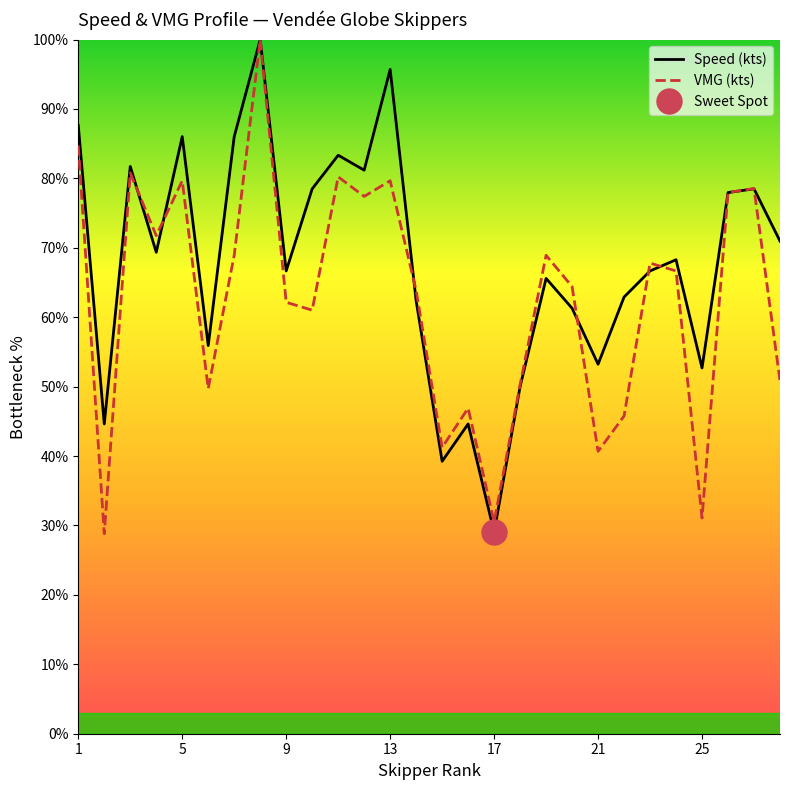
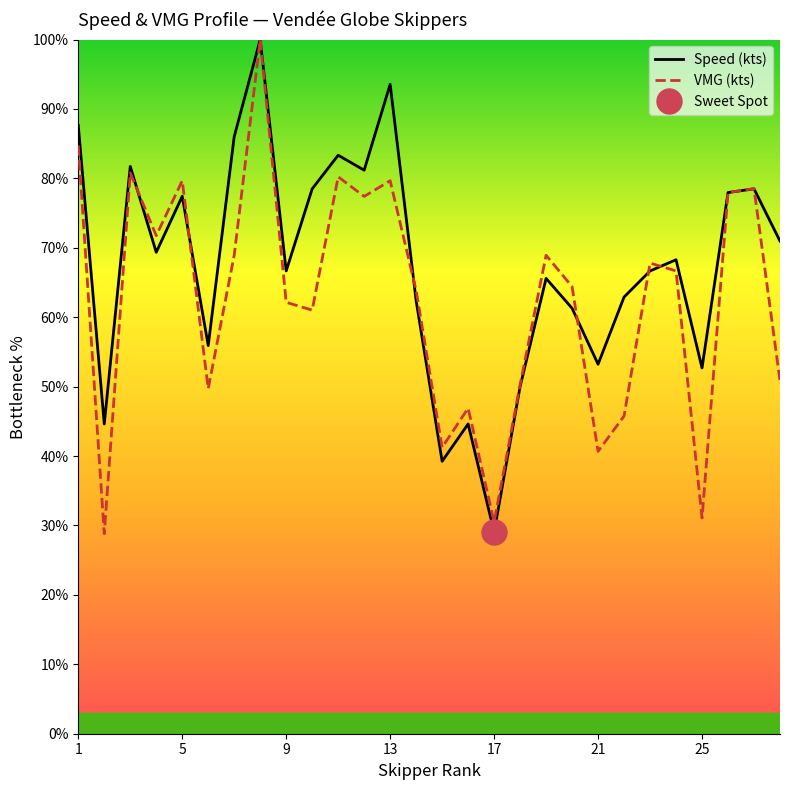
  {
    "Speed (kts)": {
      "1": "88%",
-     "5": "86%",
+     "5": "77%",
      "9": "67%",
-     "13": "96%",
+     "13": "94%",
      "21": "53%",
      "25": "53%"
    }
  }
